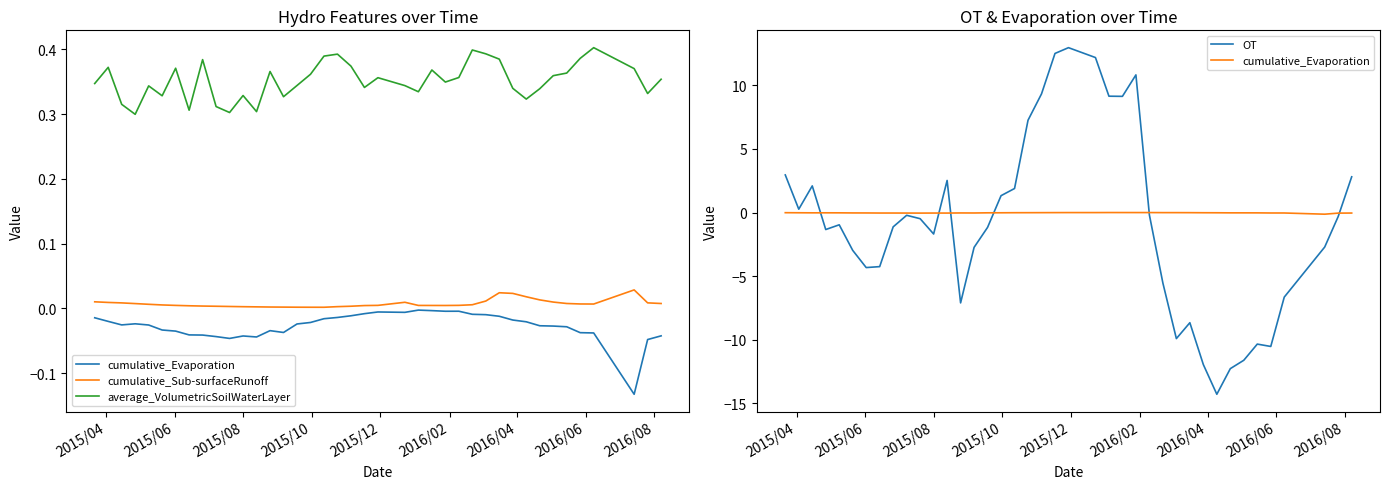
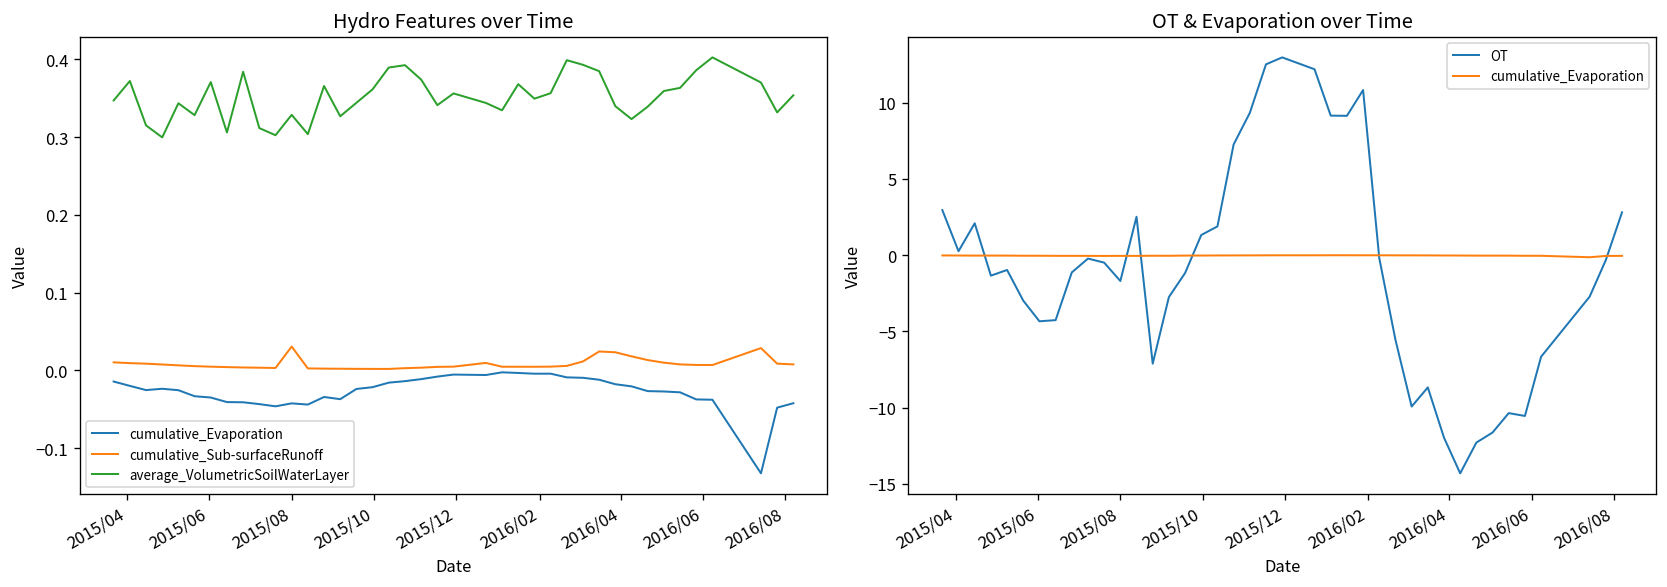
  {
    "Hydro Features over Time": {
      "cumulative_Sub-surfaceRunoff": {
-       "2015/08": 0.00
+       "2015/08": 0.03
      },
      "average_VolumetricSoilWaterLayer": {
        "2015/08": 0.33
      }
    },
    "OT & Evaporation over Time": {
      "OT": {
        "2015/08": -1.7
      },
      "cumulative_Evaporation": {
        "2015/08": 0.0
      }
    }
  }
